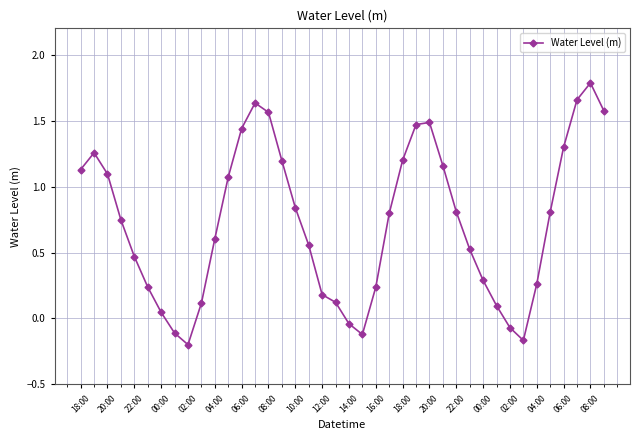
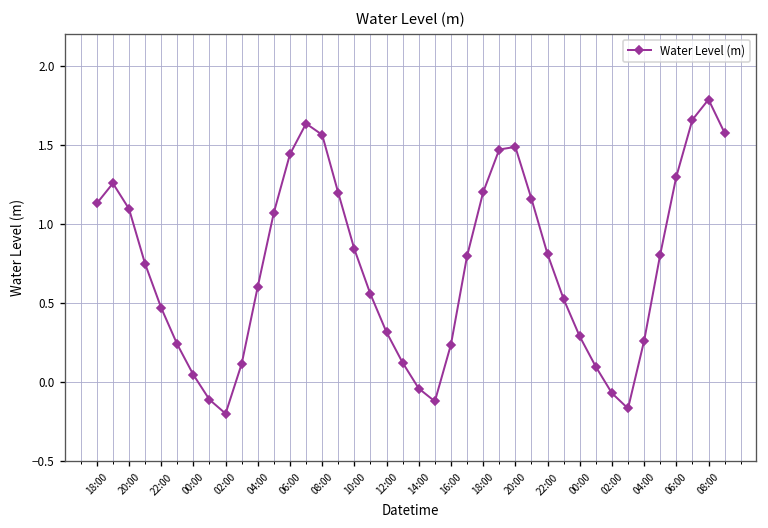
  {
    "10:00": 0.84,
-   "12:00": 0.18,
+   "12:00": 0.32,
    "14:00": -0.04,
    "16:00": 0.24
  }
